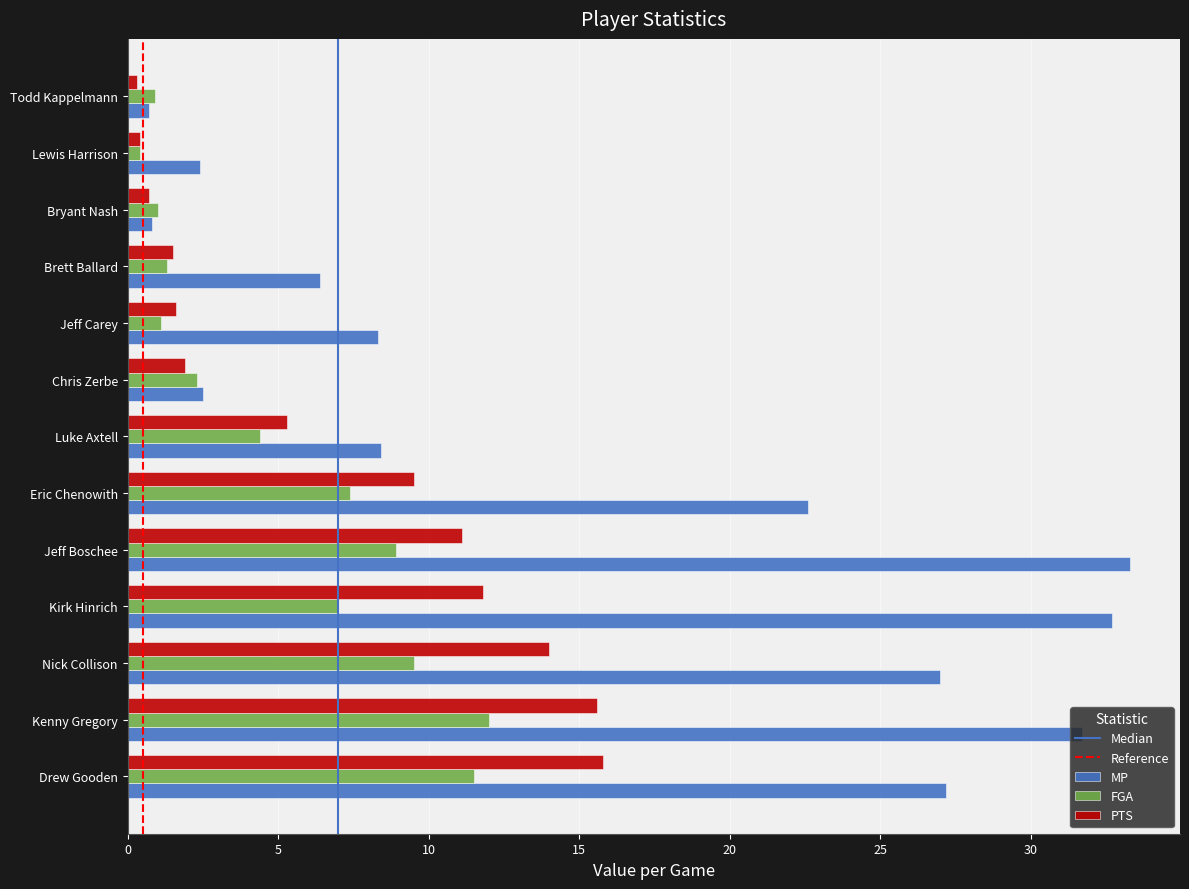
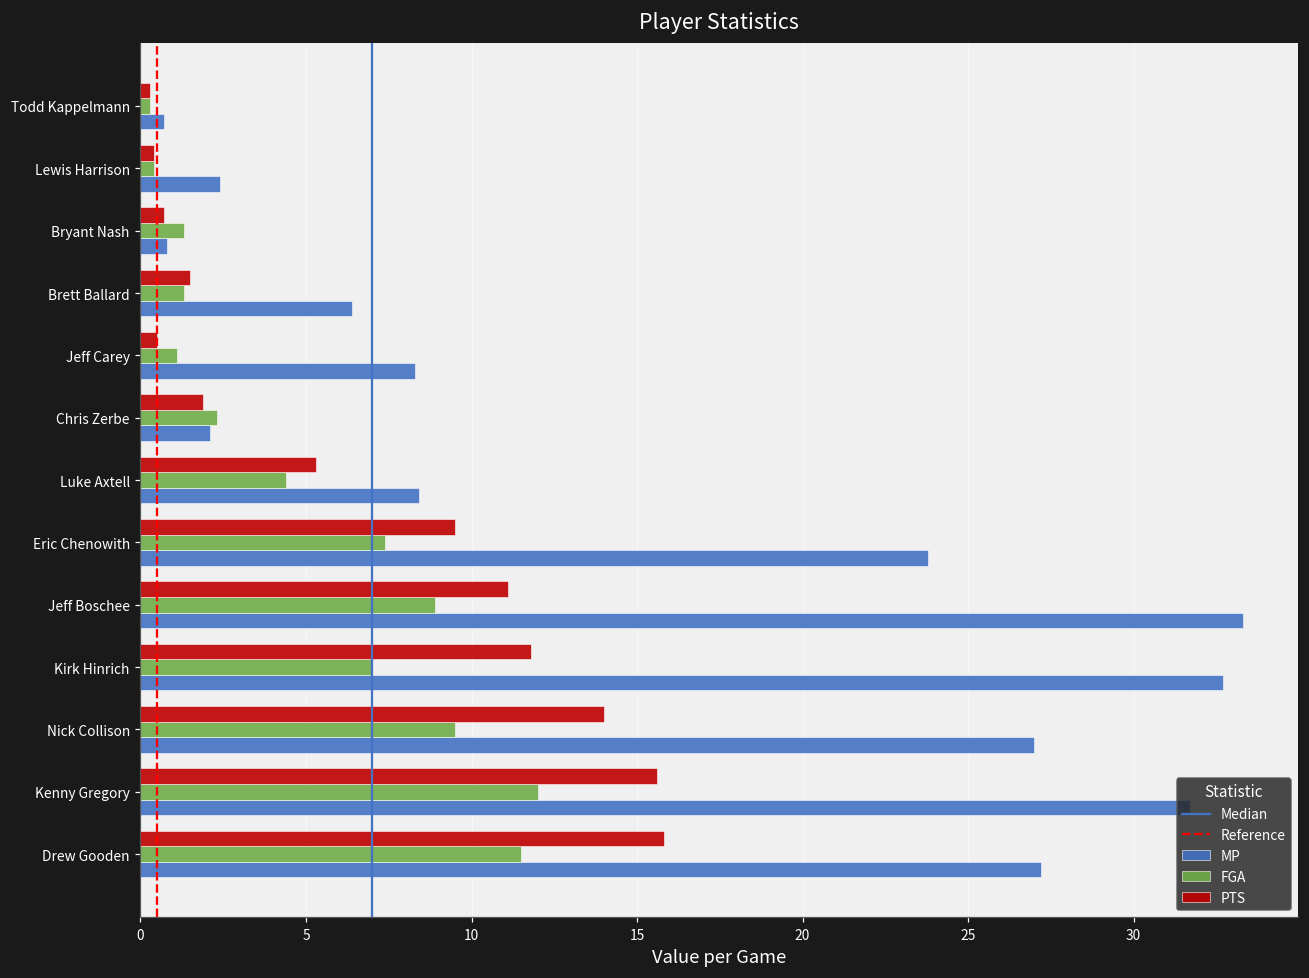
  {
    "MP": {
      "Todd Kappelmann": 0.7,
      "Lewis Harrison": 2.4,
      "Bryant Nash": 0.8,
      "Brett Ballard": 6.4,
      "Jeff Carey": 8.3,
-     "Chris Zerbe": 2.5,
+     "Chris Zerbe": 2.1,
      "Luke Axtell": 8.4,
-     "Eric Chenowith": 22.6,
+     "Eric Chenowith": 23.8,
      "Jeff Boschee": 33.3,
      "Kirk Hinrich": 32.7,
      "Nick Collison": 27.0,
      "Drew Gooden": 27.2
    },
    "FGA": {
-     "Todd Kappelmann": 0.9,
+     "Todd Kappelmann": 0.3,
      "Lewis Harrison": 0.4,
-     "Bryant Nash": 1.0,
+     "Bryant Nash": 1.3,
      "Brett Ballard": 1.3,
      "Jeff Carey": 1.1,
      "Chris Zerbe": 2.3,
      "Luke Axtell": 4.4,
      "Eric Chenowith": 7.4,
      "Jeff Boschee": 8.9,
      "Kirk Hinrich": 7.0,
      "Nick Collison": 9.5,
      "Kenny Gregory": 12.0,
      "Drew Gooden": 11.5
    },
    "PTS": {
      "Todd Kappelmann": 0.3,
      "Lewis Harrison": 0.4,
      "Bryant Nash": 0.7,
      "Brett Ballard": 1.5,
-     "Jeff Carey": 1.6,
+     "Jeff Carey": 0.5,
      "Chris Zerbe": 1.9,
      "Luke Axtell": 5.3,
      "Eric Chenowith": 9.5,
      "Jeff Boschee": 11.1,
      "Kirk Hinrich": 11.8,
      "Nick Collison": 14.0,
      "Kenny Gregory": 15.6,
      "Drew Gooden": 15.8
    }
  }
